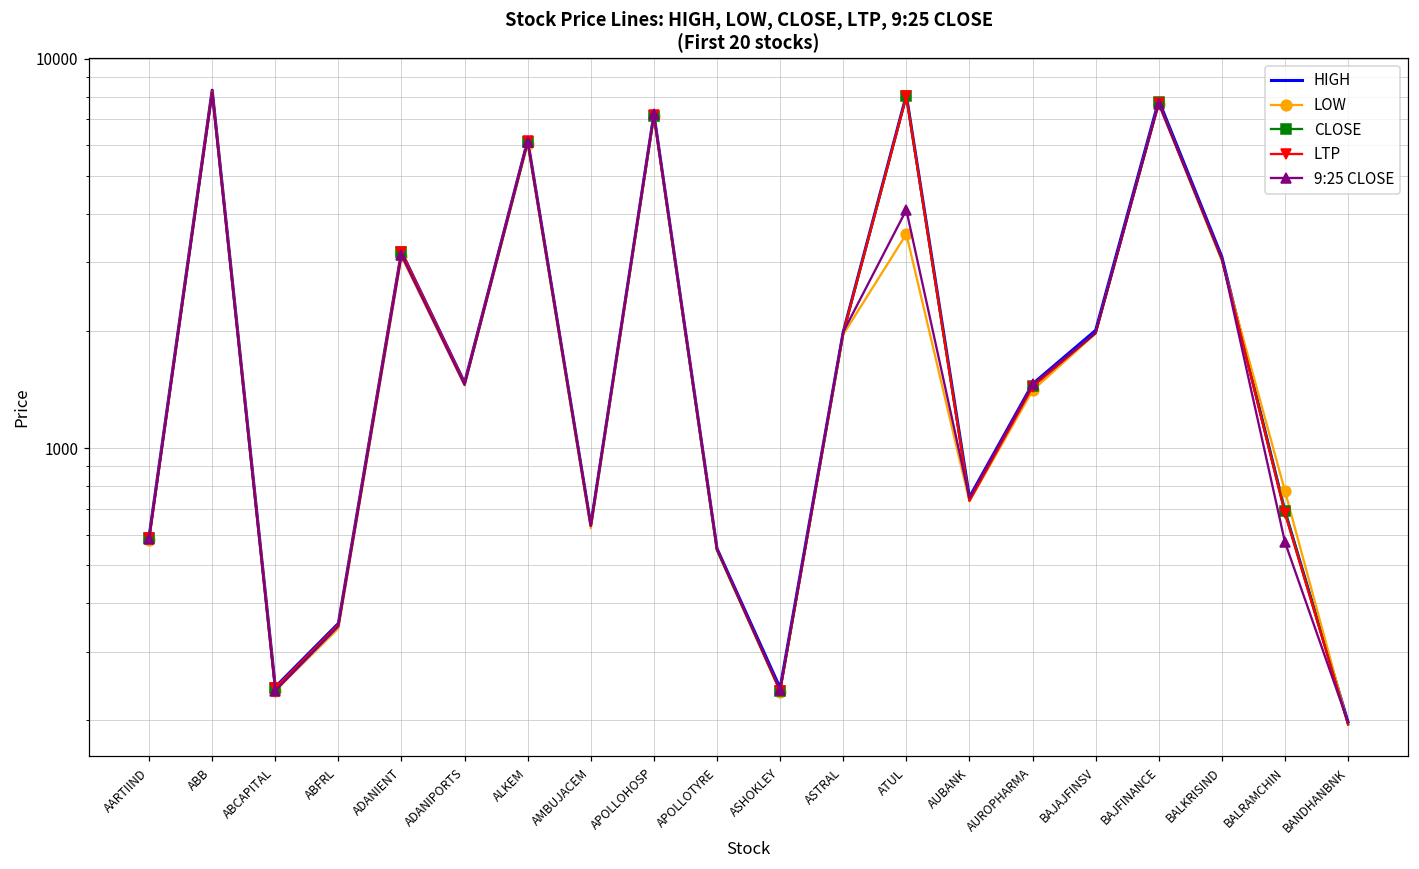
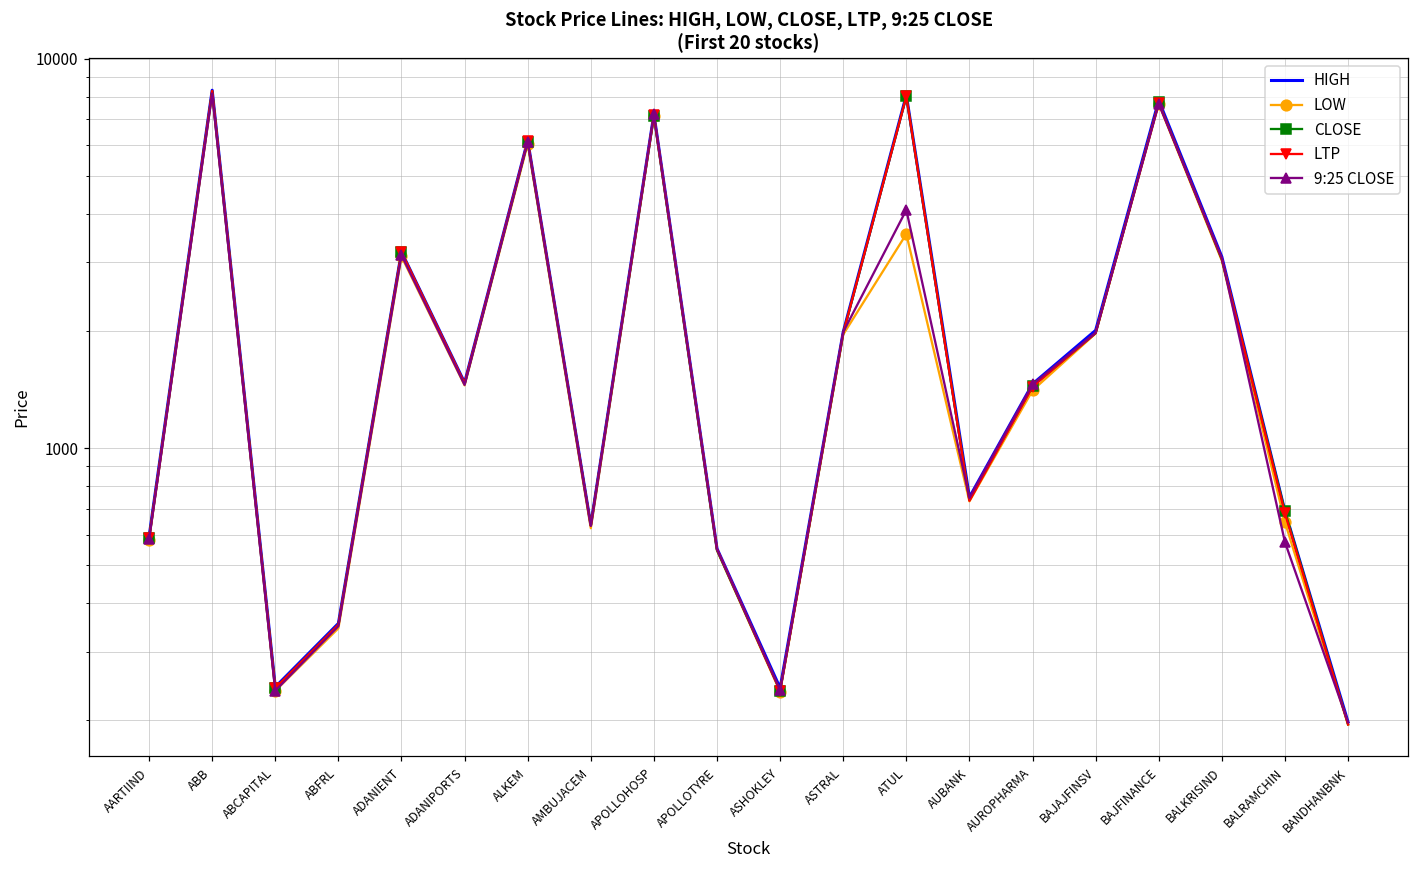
  {
    "LOW": {
      "ATUL": 3500,
      "AUROPHARMA": 1410,
-     "BALRAMCHIN": 780
+     "BALRAMCHIN": 650
    },
    "9:25 CLOSE": {
      "ATUL": 4100,
      "BALRAMCHIN": 570
    }
  }
